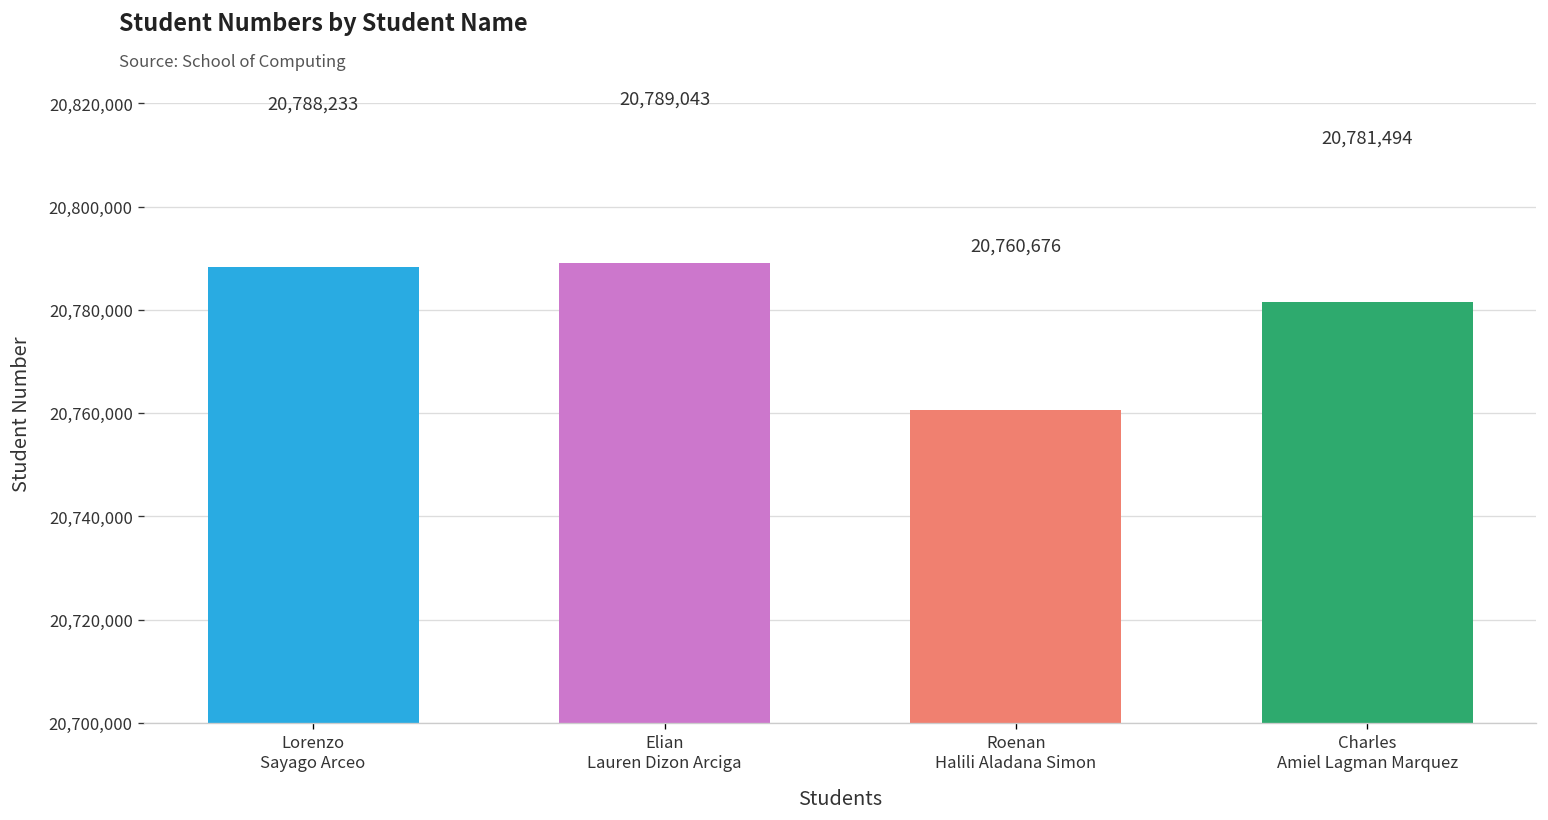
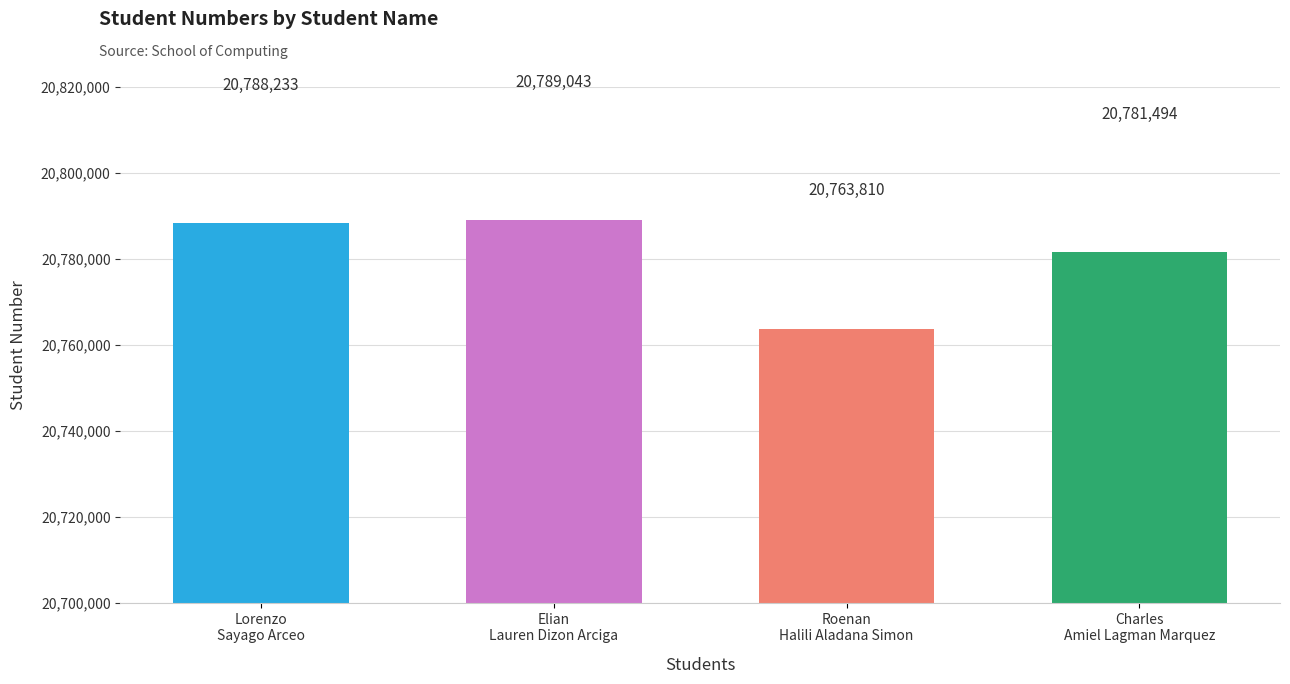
  {
-   "Roenan Halili Aladana Simon": "20,760,676"
+   "Roenan Halili Aladana Simon": "20,763,810"
  }
